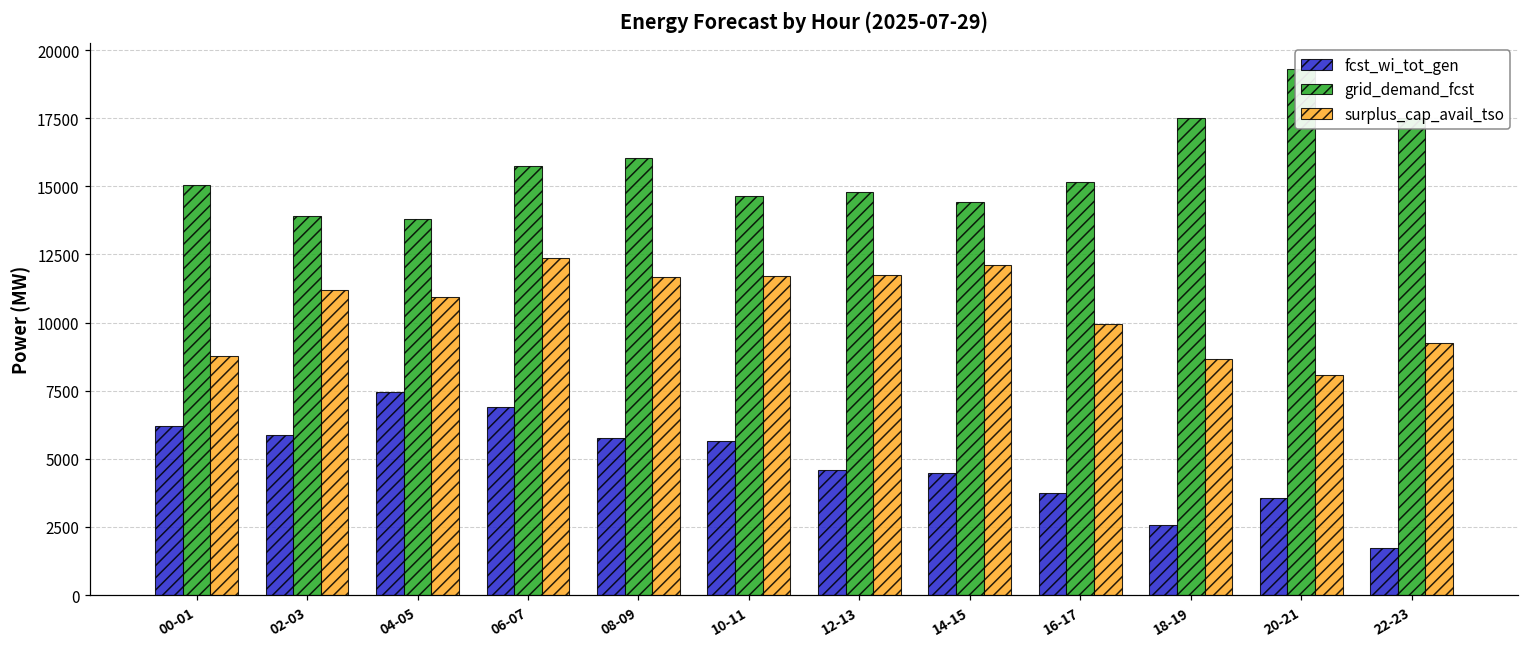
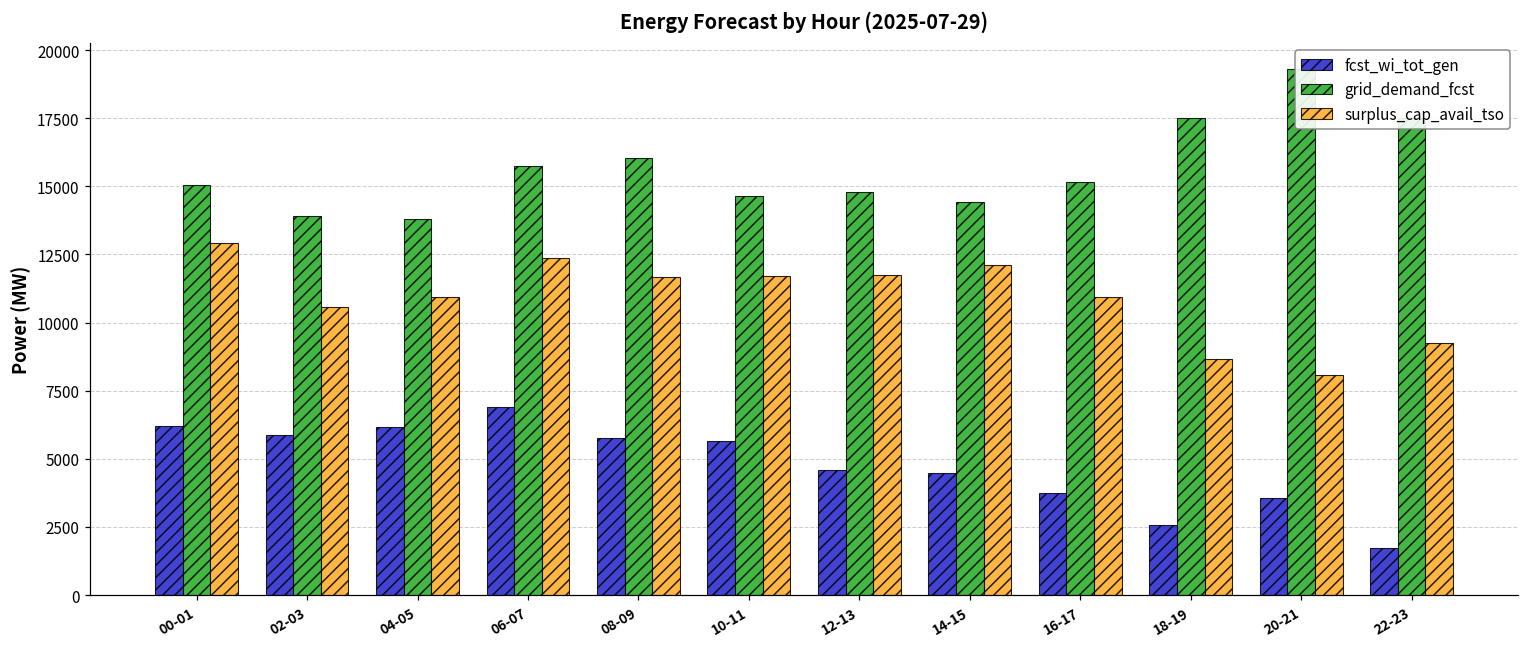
  {
    "fcst_wi_tot_gen": {
      "00-01": 6200,
      "02-03": 5900,
-     "04-05": 7400,
+     "04-05": 6200,
      "06-07": 6900,
      "08-09": 5800,
      "10-11": 5600,
      "12-13": 4600,
      "14-15": 4500,
      "16-17": 3800,
      "18-19": 2600,
      "20-21": 3600,
      "22-23": 1700
    },
    "grid_demand_fcst": {
      "00-01": 15100,
      "02-03": 13900,
      "04-05": 13800,
      "06-07": 15700,
      "08-09": 16000,
      "10-11": 14600,
      "12-13": 14800,
      "14-15": 14400,
      "16-17": 15200,
      "18-19": 17500
    },
    "surplus_cap_avail_tso": {
-     "00-01": 8800,
-     "02-03": 11200,
+     "00-01": 12900,
+     "02-03": 10600,
      "04-05": 10900,
      "06-07": 12400,
      "08-09": 11700,
      "10-11": 11700,
      "12-13": 11800,
      "14-15": 12100,
-     "16-17": 9900,
+     "16-17": 10900,
      "18-19": 8700,
      "20-21": 8100,
      "22-23": 9300
    }
  }
